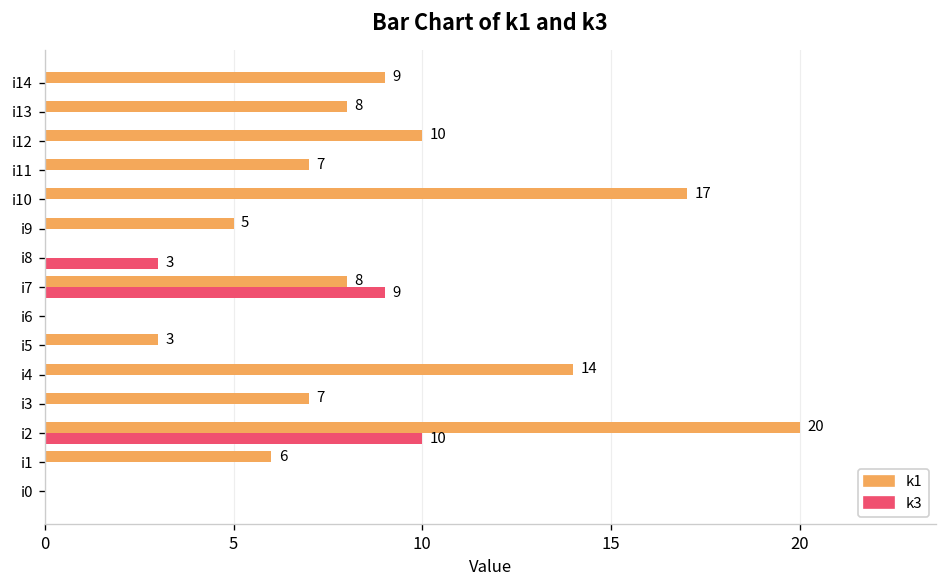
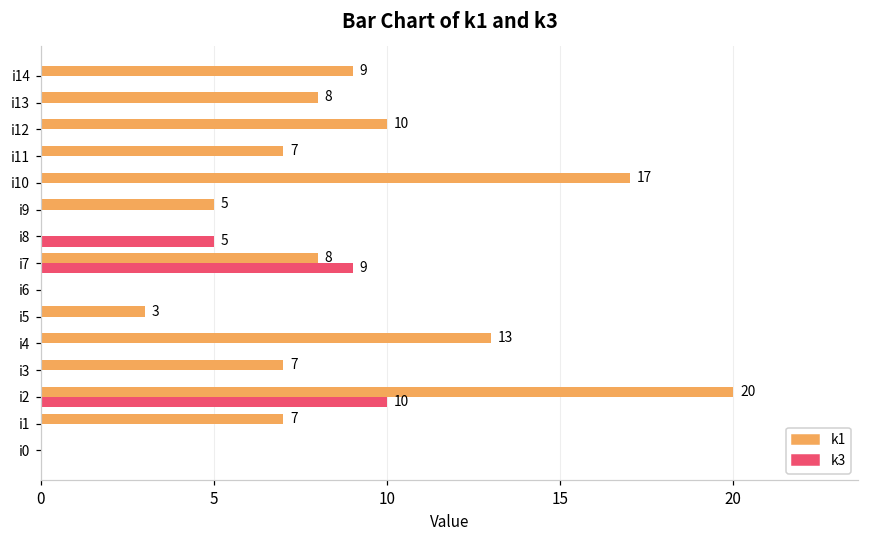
  {
    "k1": {
      "i14": 9,
      "i13": 8,
      "i12": 10,
      "i11": 7,
      "i10": 17,
      "i9": 5,
      "i7": 8,
      "i5": 3,
-     "i4": 14,
+     "i4": 13,
      "i3": 7,
      "i2": 20,
-     "i1": 6
+     "i1": 7
    },
    "k3": {
-     "i8": 3,
+     "i8": 5,
      "i7": 9,
      "i2": 10
    }
  }
